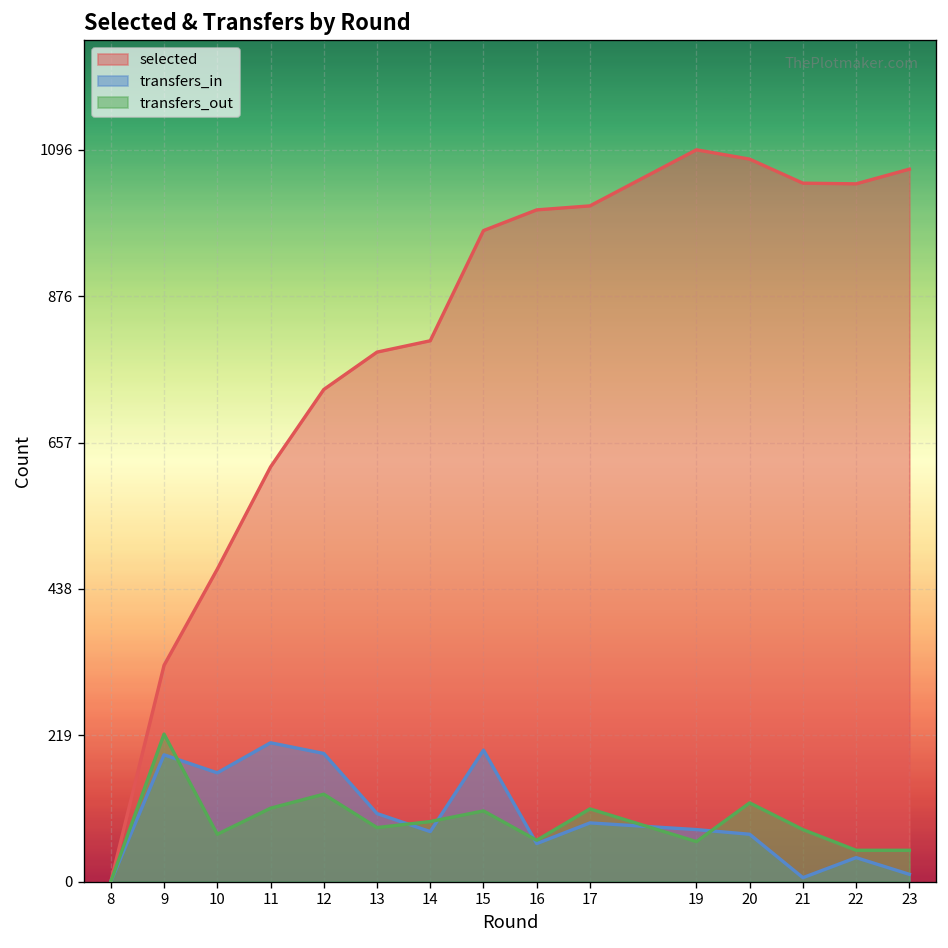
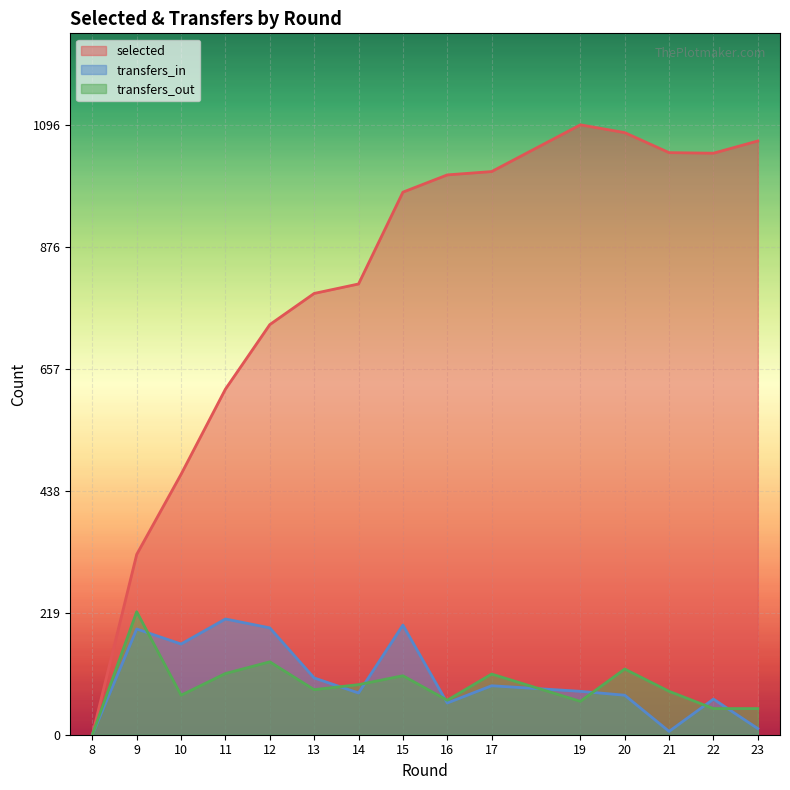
  {
    "selected": {
      "9": 320,
      "10": 470,
      "11": 620,
      "12": 740,
      "13": 790,
      "14": 810,
      "15": 980,
      "16": 1010,
      "17": 1010,
      "19": 1100,
      "20": 1080,
      "21": 1050,
      "22": 1050,
      "23": 1070
    },
    "transfers_in": {
      "9": 190,
      "10": 160,
      "11": 210,
      "12": 190,
      "13": 100,
      "14": 80,
      "15": 200,
      "16": 60,
      "17": 90,
      "19": 80,
      "20": 70,
      "21": 10,
-     "22": 40,
+     "22": 60,
      "23": 10
    },
    "transfers_out": {
      "9": 220,
      "10": 70,
      "11": 110,
      "12": 130,
      "13": 80,
      "14": 90,
      "15": 110,
      "16": 60,
      "17": 110,
      "19": 60,
      "20": 120,
      "21": 80,
      "22": 50,
      "23": 50
    }
  }
